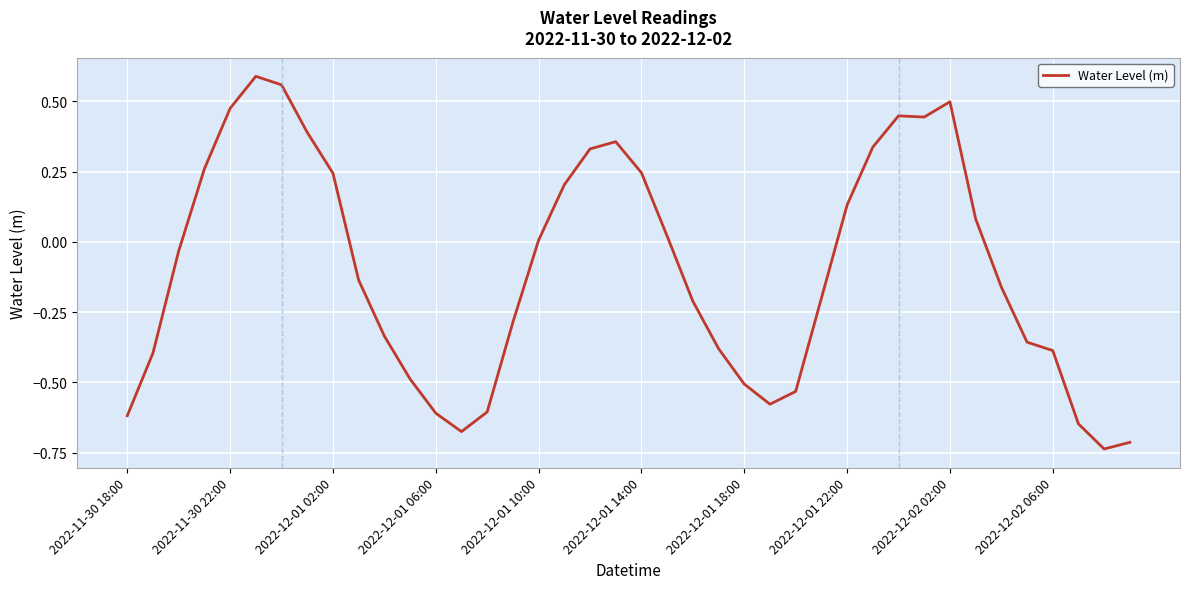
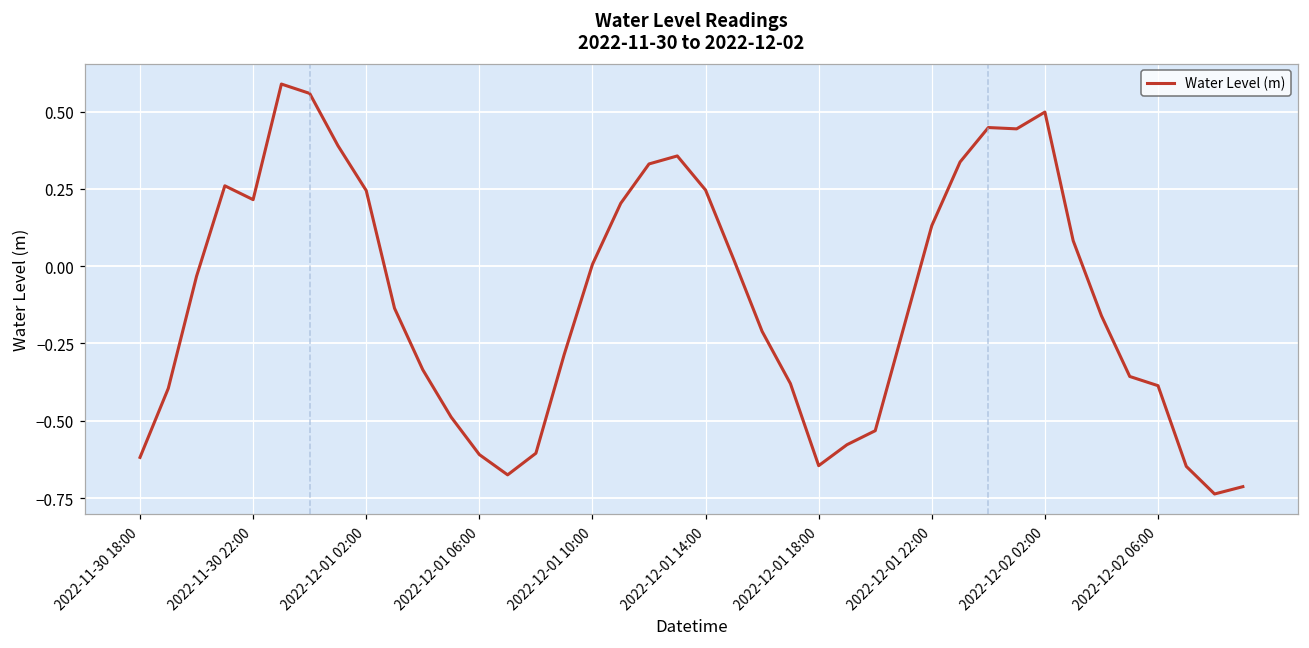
  {
    "2022-11-30 18:00": -0.62,
-   "2022-11-30 22:00": 0.47,
+   "2022-11-30 22:00": 0.22,
    "2022-12-01 02:00": 0.24,
    "2022-12-01 06:00": -0.61,
    "2022-12-01 10:00": 0.01,
    "2022-12-01 14:00": 0.25,
-   "2022-12-01 18:00": -0.51,
+   "2022-12-01 18:00": -0.64,
    "2022-12-01 22:00": 0.13,
    "2022-12-02 02:00": 0.50,
    "2022-12-02 06:00": -0.39
  }
